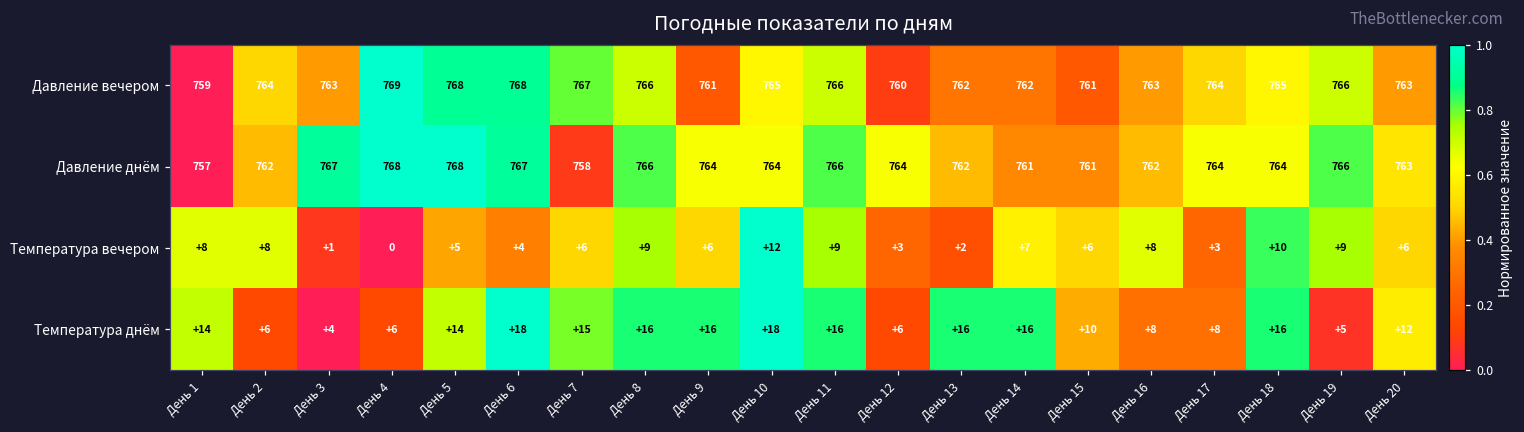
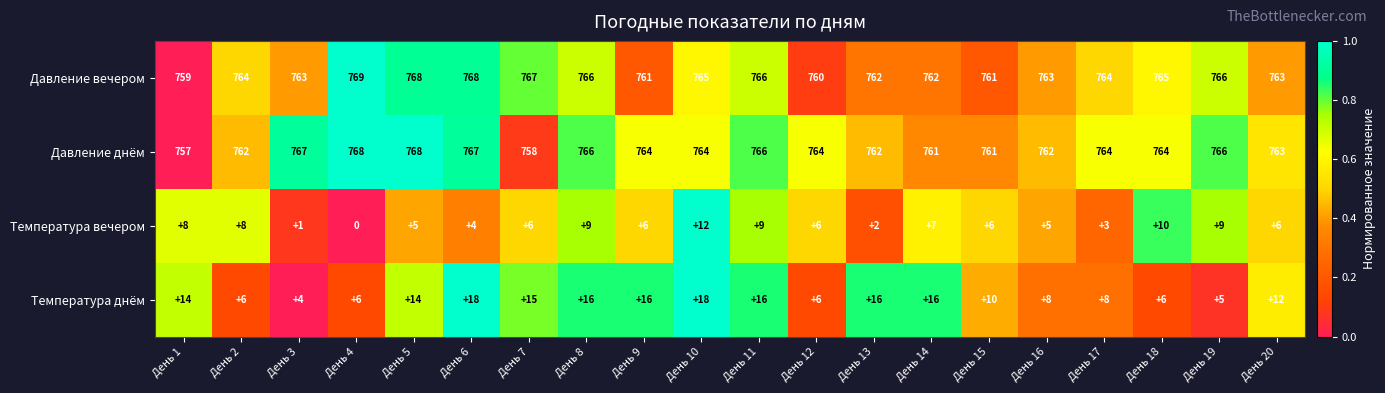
  {
    "Давление вечером": {
      "День 1": "759",
      "День 2": "764",
      "День 3": "763",
      "День 4": "769",
      "День 5": "768",
      "День 6": "768",
      "День 7": "767",
      "День 8": "766",
      "День 9": "761",
      "День 10": "765",
      "День 11": "766",
      "День 12": "760",
      "День 13": "762",
      "День 14": "762",
      "День 15": "761",
      "День 16": "763",
      "День 17": "764",
      "День 18": "765",
      "День 19": "766",
      "День 20": "763"
    },
    "Давление днём": {
      "День 1": "757",
      "День 2": "762",
      "День 3": "767",
      "День 4": "768",
      "День 5": "768",
      "День 6": "767",
      "День 7": "758",
      "День 8": "766",
      "День 9": "764",
      "День 10": "764",
      "День 11": "766",
      "День 12": "764",
      "День 13": "762",
      "День 14": "761",
      "День 15": "761",
      "День 16": "762",
      "День 17": "764",
      "День 18": "764",
      "День 19": "766",
      "День 20": "763"
    },
    "Температура вечером": {
      "День 1": "+8",
      "День 2": "+8",
      "День 3": "+1",
      "День 4": "0",
      "День 5": "+5",
      "День 6": "+4",
      "День 7": "+6",
      "День 8": "+9",
      "День 9": "+6",
      "День 10": "+12",
      "День 11": "+9",
-     "День 12": "+3",
+     "День 12": "+6",
      "День 13": "+2",
      "День 14": "+7",
      "День 15": "+6",
-     "День 16": "+8",
+     "День 16": "+5",
      "День 17": "+3",
      "День 18": "+10",
      "День 19": "+9",
      "День 20": "+6"
    },
    "Температура днём": {
      "День 1": "+14",
      "День 2": "+6",
      "День 3": "+4",
      "День 4": "+6",
      "День 5": "+14",
      "День 6": "+18",
      "День 7": "+15",
      "День 8": "+16",
      "День 9": "+16",
      "День 10": "+18",
      "День 11": "+16",
      "День 12": "+6",
      "День 13": "+16",
      "День 14": "+16",
      "День 15": "+10",
      "День 16": "+8",
      "День 17": "+8",
-     "День 18": "+16",
+     "День 18": "+6",
      "День 19": "+5",
      "День 20": "+12"
    }
  }
